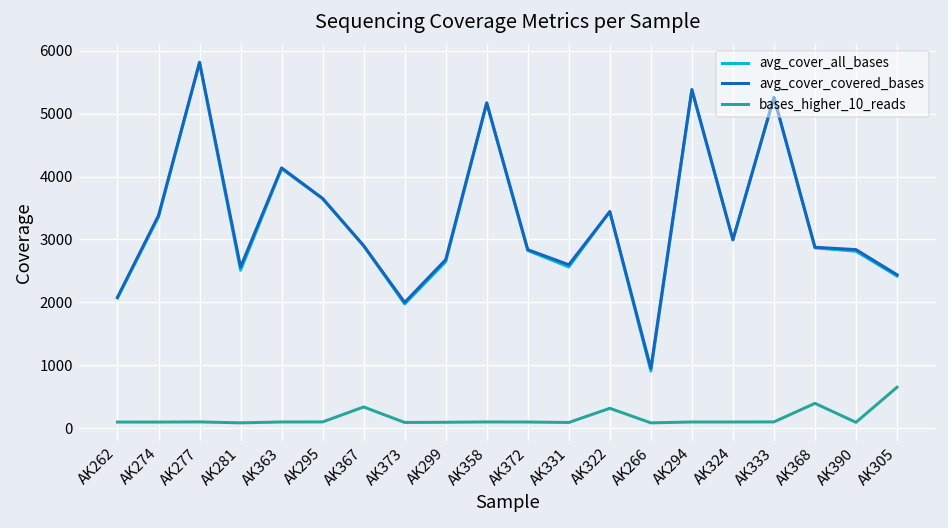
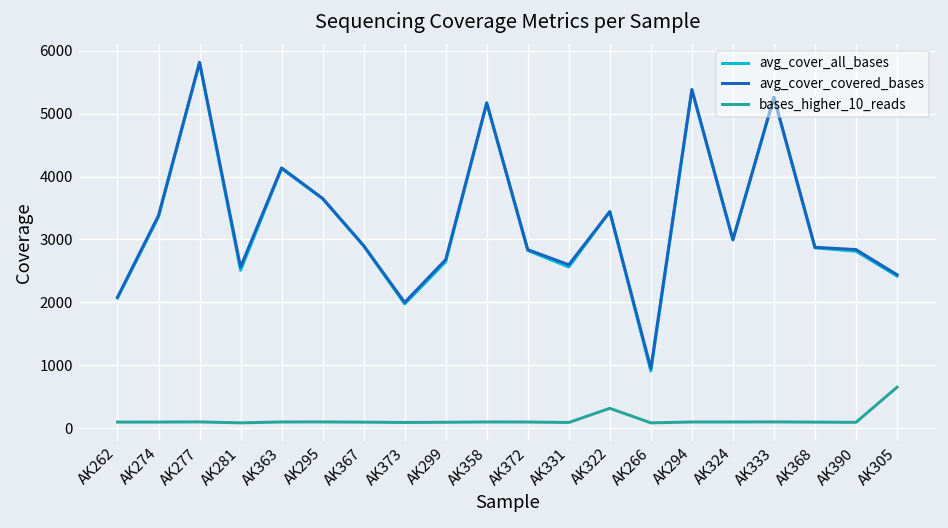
  {
    "avg_cover_all_bases": {
      "AK281": 2500
    },
    "avg_cover_covered_bases": {
      "AK281": 2600
    },
    "bases_higher_10_reads": {
      "AK262": 100,
      "AK274": 100,
      "AK277": 100,
      "AK281": 100,
      "AK363": 100,
      "AK295": 100,
-     "AK367": 300,
+     "AK367": 100,
      "AK373": 100,
      "AK299": 100,
      "AK358": 100,
      "AK372": 100,
      "AK331": 100,
      "AK322": 300,
      "AK266": 100,
      "AK294": 100,
      "AK324": 100,
      "AK333": 100,
-     "AK368": 400,
+     "AK368": 100,
      "AK390": 100,
      "AK305": 700
    }
  }
